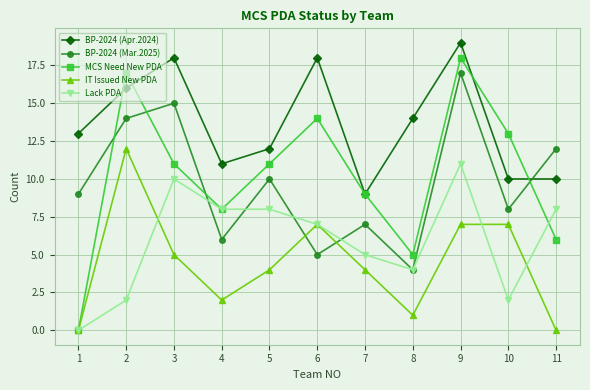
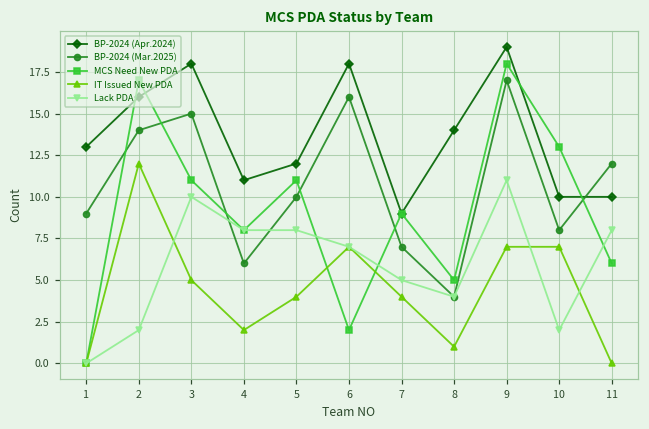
  {
    "BP-2024 (Apr.2024)": {
      "1": 13,
      "3": 18,
      "4": 11,
      "5": 12,
      "6": 18,
      "8": 14,
      "9": 19,
      "10": 10,
      "11": 10
    },
    "BP-2024 (Mar.2025)": {
      "1": 9,
      "2": 14,
      "3": 15,
      "4": 6,
      "5": 10,
-     "6": 5,
+     "6": 16,
      "7": 7,
      "9": 17,
      "10": 8,
      "11": 12
    },
    "MCS Need New PDA": {
      "3": 11,
      "5": 11,
-     "6": 14,
+     "6": 2,
      "8": 5,
      "9": 18,
      "10": 13,
      "11": 6
    },
    "IT Issued New PDA": {
      "2": 12,
      "3": 5,
      "4": 2,
      "5": 4,
      "7": 4,
      "8": 1,
      "9": 7,
      "10": 7,
      "11": 0
    },
    "Lack PDA": {
      "2": 2,
      "3": 10,
      "5": 8,
      "7": 5,
      "9": 11,
      "10": 2,
      "11": 8
    }
  }
